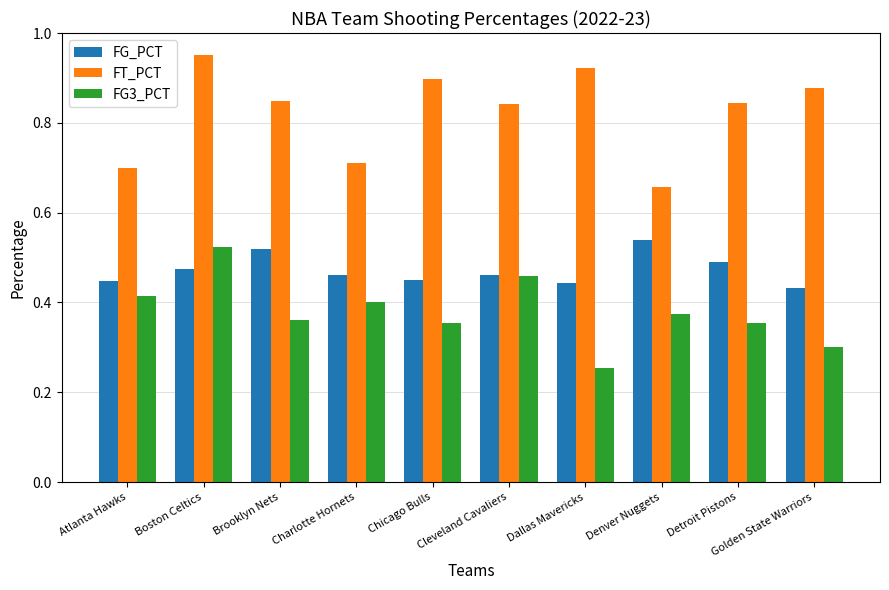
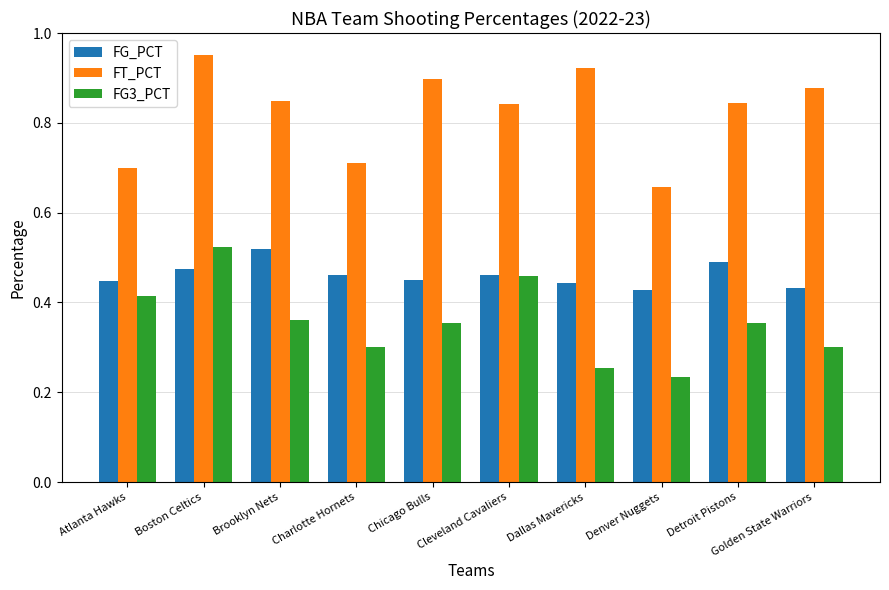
  {
    "FG_PCT": {
      "Atlanta Hawks": 0.45,
      "Boston Celtics": 0.48,
      "Brooklyn Nets": 0.52,
      "Charlotte Hornets": 0.46,
      "Chicago Bulls": 0.45,
      "Cleveland Cavaliers": 0.46,
      "Dallas Mavericks": 0.44,
-     "Denver Nuggets": 0.54,
+     "Denver Nuggets": 0.43,
      "Detroit Pistons": 0.49,
      "Golden State Warriors": 0.43
    },
    "FT_PCT": {
      "Atlanta Hawks": 0.70,
      "Boston Celtics": 0.95,
      "Brooklyn Nets": 0.85,
      "Charlotte Hornets": 0.71,
      "Chicago Bulls": 0.90,
      "Cleveland Cavaliers": 0.84,
      "Dallas Mavericks": 0.92,
      "Denver Nuggets": 0.66,
      "Detroit Pistons": 0.84,
      "Golden State Warriors": 0.88
    },
    "FG3_PCT": {
      "Atlanta Hawks": 0.41,
      "Boston Celtics": 0.52,
      "Brooklyn Nets": 0.36,
-     "Charlotte Hornets": 0.4,
+     "Charlotte Hornets": 0.3,
      "Chicago Bulls": 0.36,
      "Cleveland Cavaliers": 0.46,
      "Dallas Mavericks": 0.25,
-     "Denver Nuggets": 0.38,
+     "Denver Nuggets": 0.24,
      "Detroit Pistons": 0.36,
      "Golden State Warriors": 0.30
    }
  }
